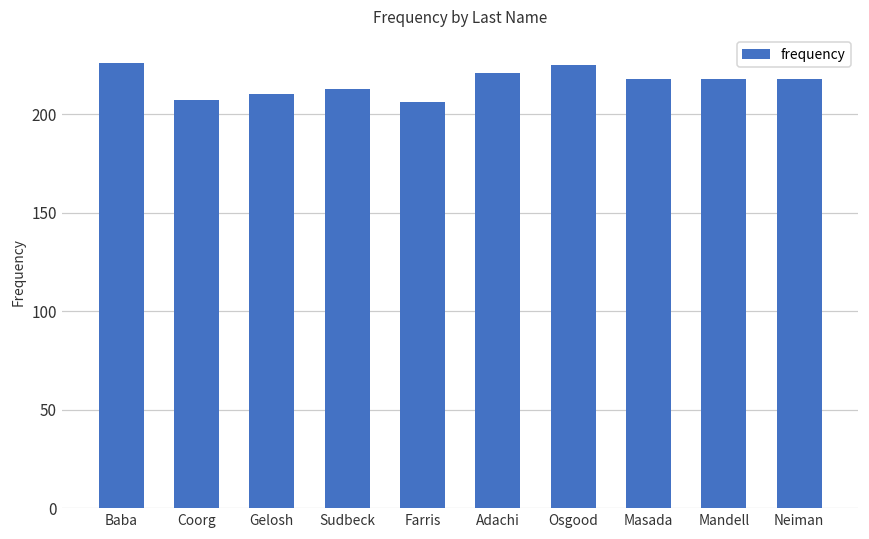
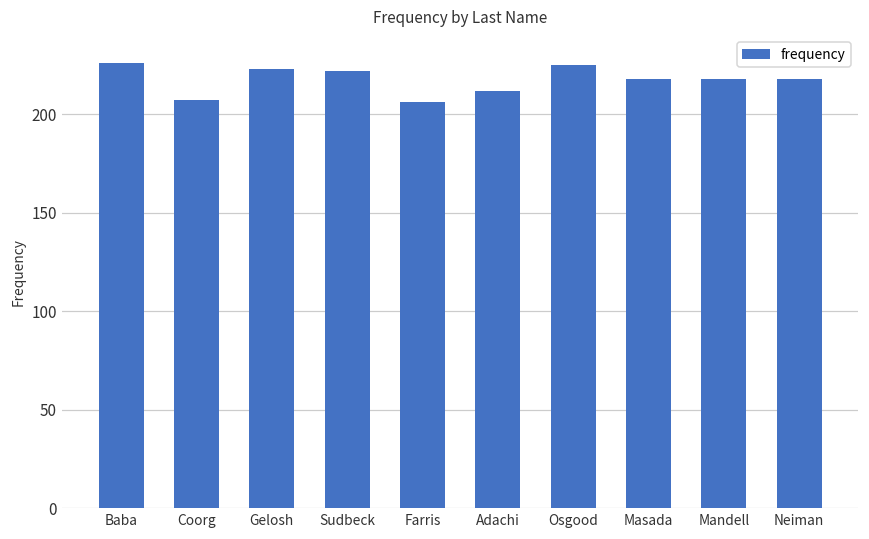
  {
    "Baba": 226,
    "Coorg": 207,
-   "Gelosh": 210,
-   "Sudbeck": 213,
+   "Gelosh": 223,
+   "Sudbeck": 222,
    "Farris": 206,
-   "Adachi": 221,
+   "Adachi": 212,
    "Osgood": 225,
    "Masada": 218,
    "Mandell": 218,
    "Neiman": 218
  }
